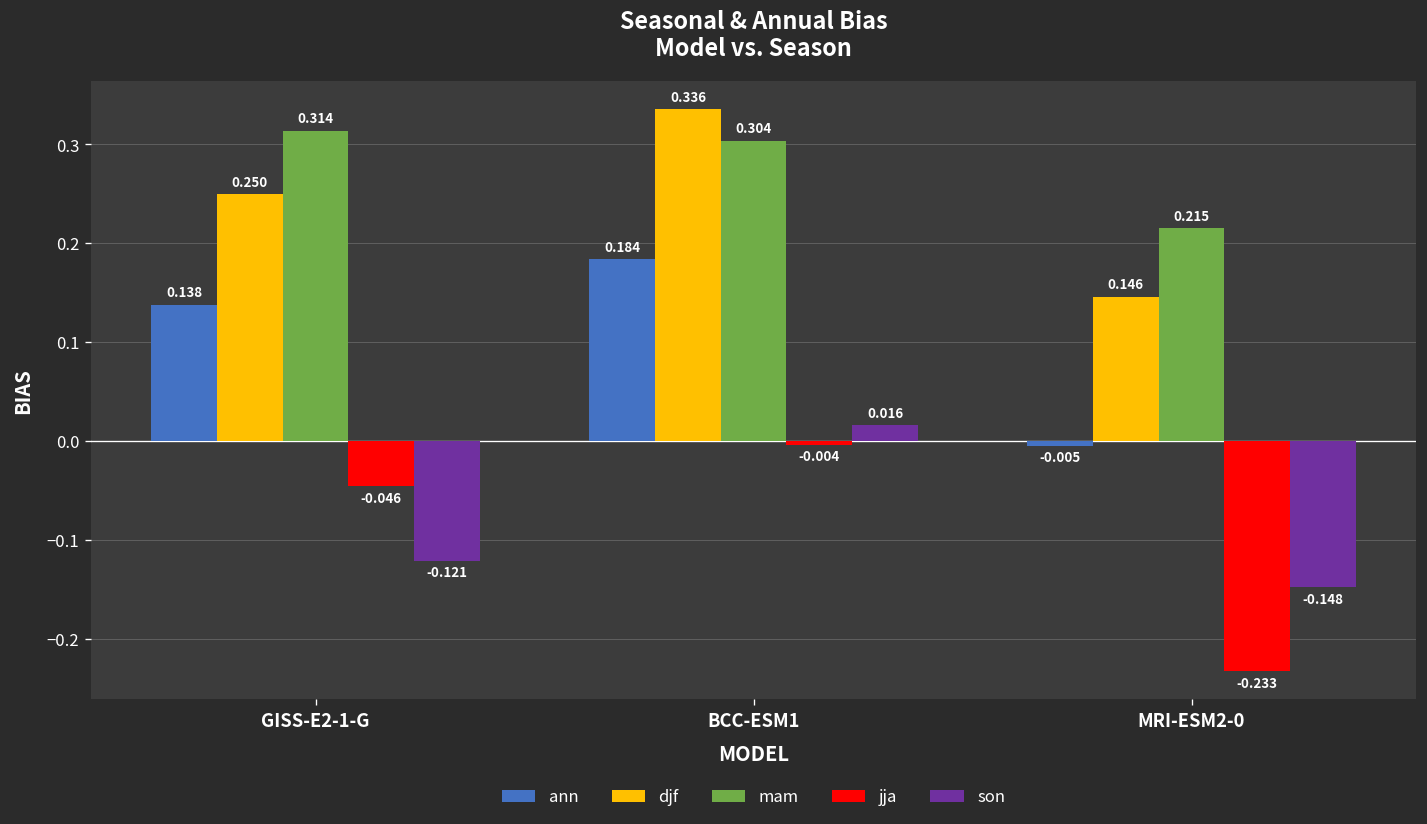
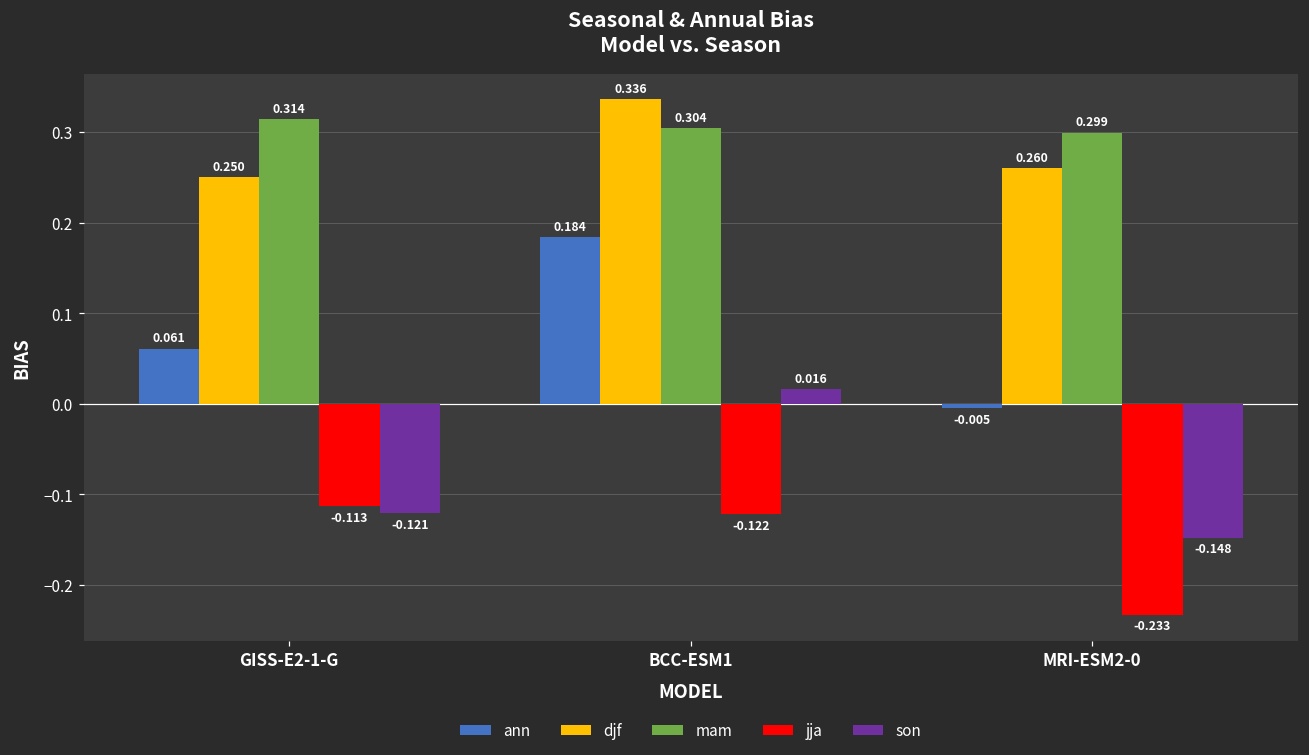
  {
    "ann": {
-     "GISS-E2-1-G": 0.138,
+     "GISS-E2-1-G": 0.061,
      "BCC-ESM1": 0.184,
      "MRI-ESM2-0": -0.005
    },
    "djf": {
      "GISS-E2-1-G": 0.250,
      "BCC-ESM1": 0.336,
-     "MRI-ESM2-0": 0.146
+     "MRI-ESM2-0": 0.260
    },
    "mam": {
      "GISS-E2-1-G": 0.314,
      "BCC-ESM1": 0.304,
-     "MRI-ESM2-0": 0.215
+     "MRI-ESM2-0": 0.299
    },
    "jja": {
-     "GISS-E2-1-G": -0.046,
-     "BCC-ESM1": -0.004,
+     "GISS-E2-1-G": -0.113,
+     "BCC-ESM1": -0.122,
      "MRI-ESM2-0": -0.233
    },
    "son": {
      "GISS-E2-1-G": -0.121,
      "BCC-ESM1": 0.016,
      "MRI-ESM2-0": -0.148
    }
  }
